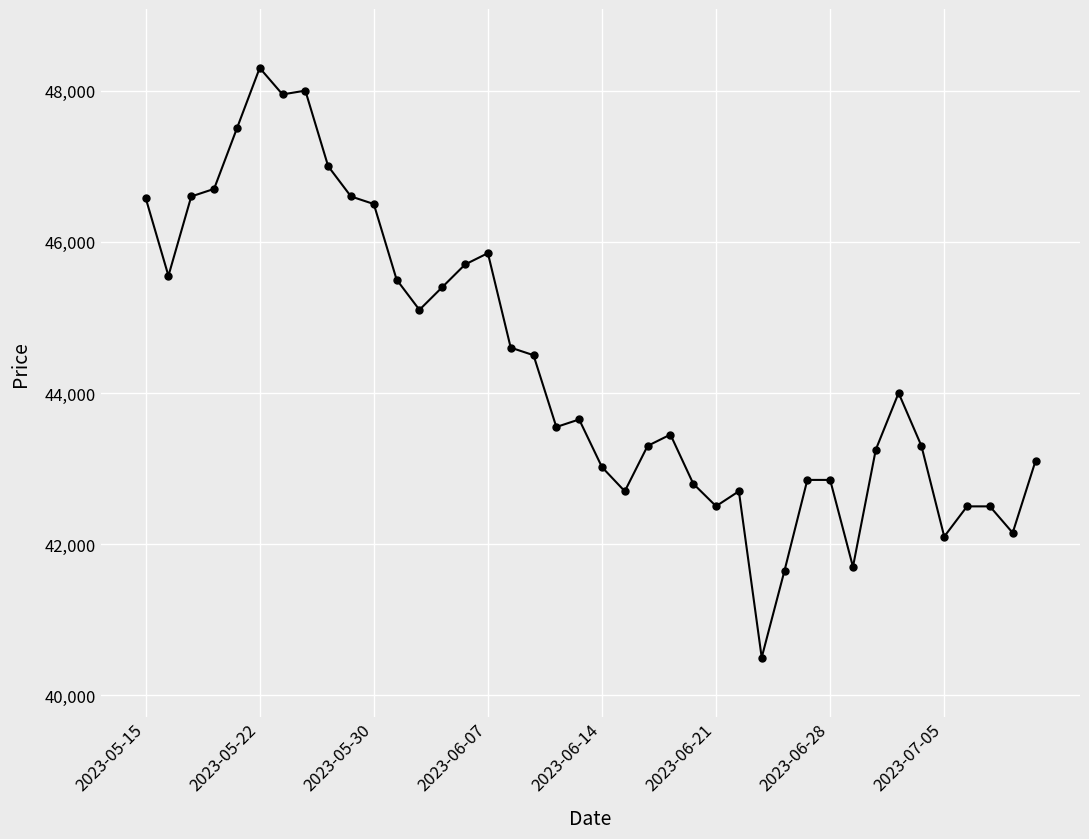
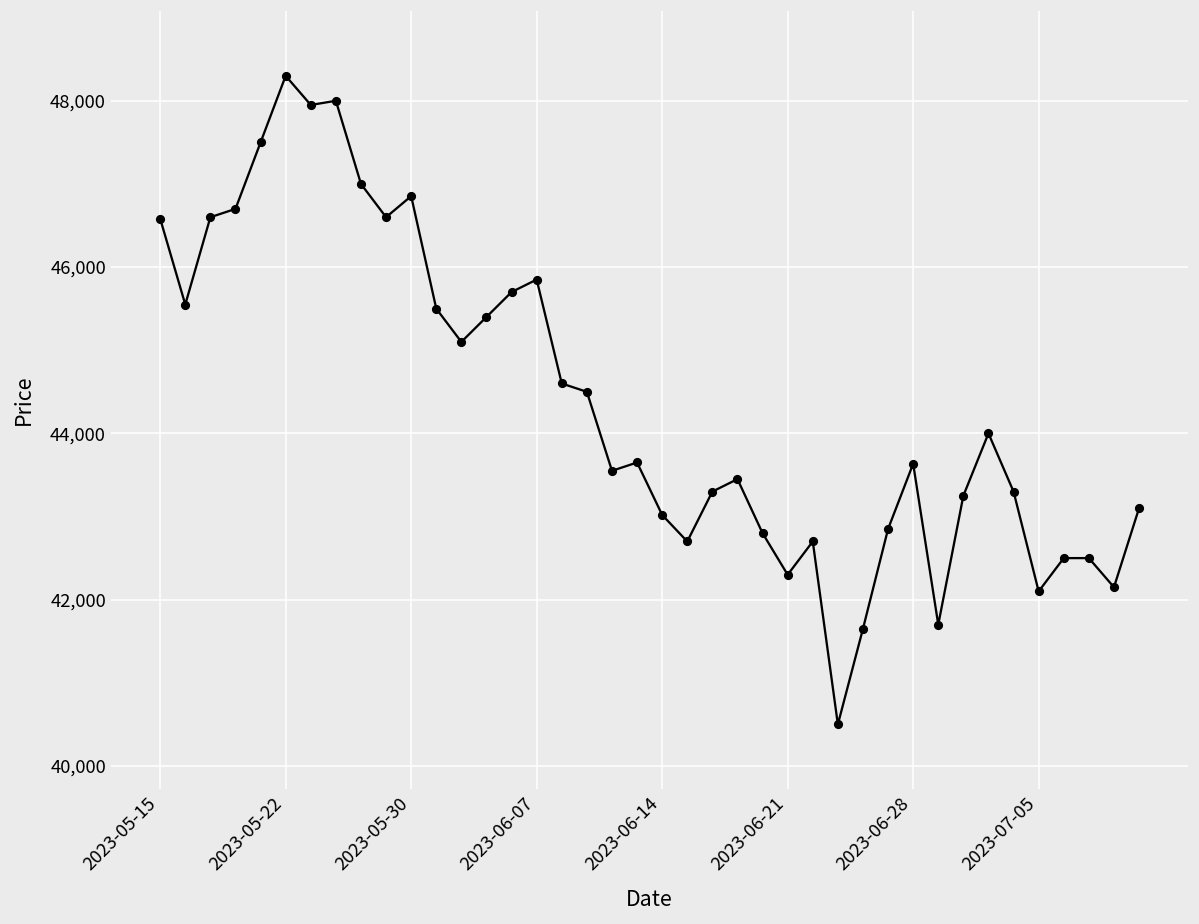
  {
    "2023-05-15": "46,600",
    "2023-05-22": "48,300",
-   "2023-05-30": "46,500",
+   "2023-05-30": "46,900",
    "2023-06-07": "45,900",
    "2023-06-14": "43,000",
-   "2023-06-21": "42,500",
-   "2023-06-28": "42,900",
+   "2023-06-21": "42,300",
+   "2023-06-28": "43,600",
    "2023-07-05": "42,100"
  }
